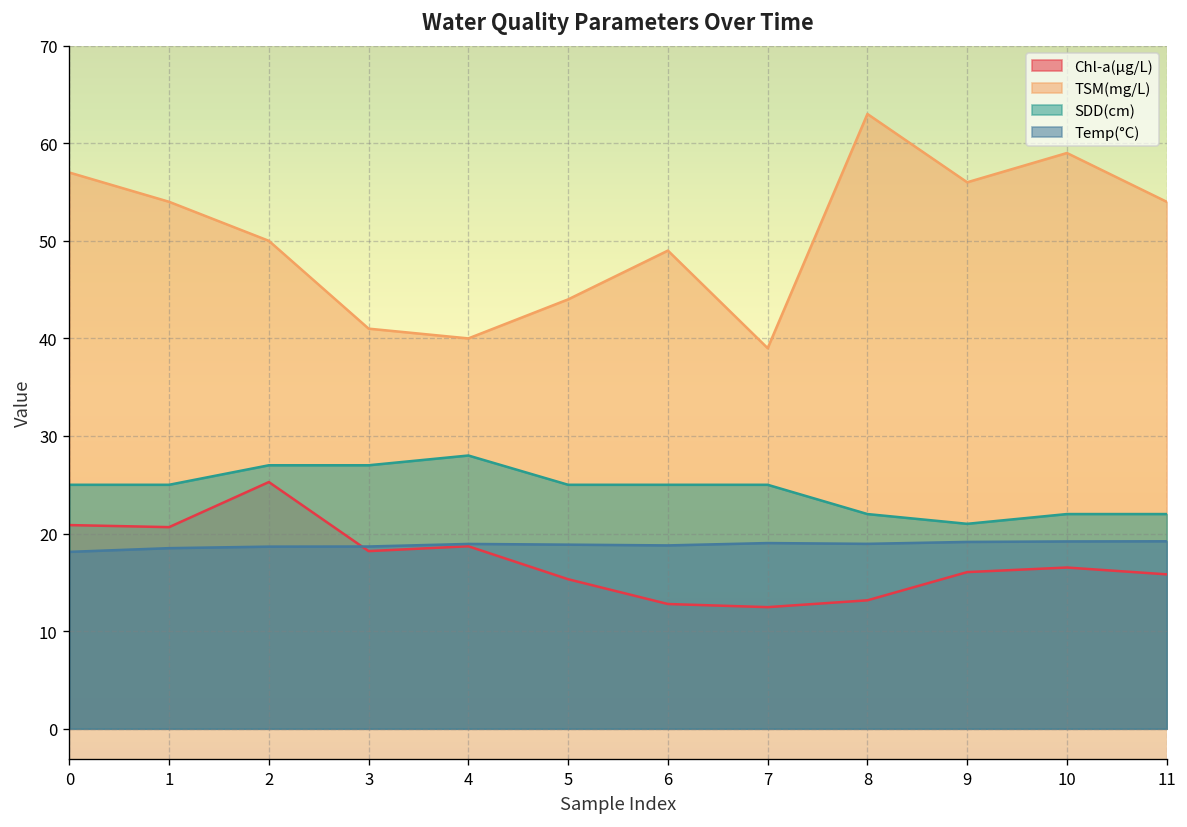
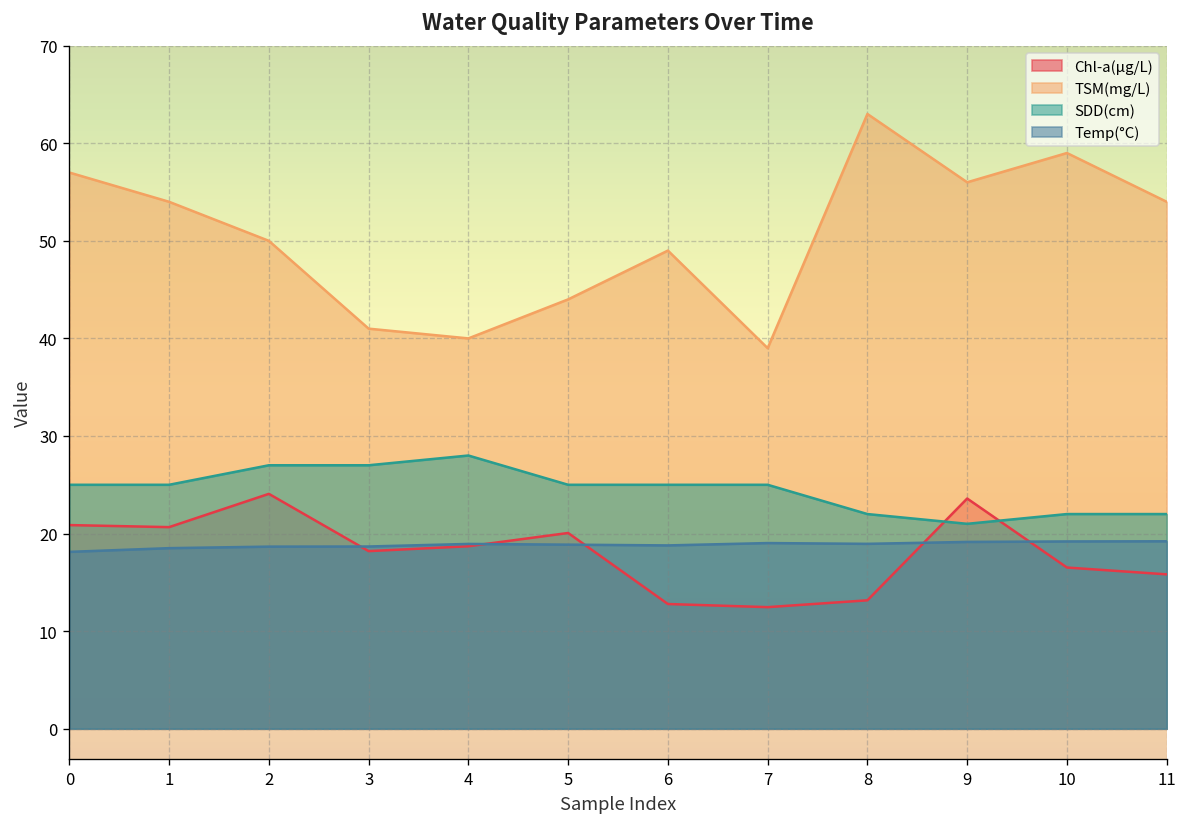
  {
    "Chl-a(μg/L)": {
      "0": 21,
      "1": 21,
-     "2": 25,
+     "2": 24,
      "3": 18,
-     "5": 15,
+     "5": 20,
      "6": 13,
      "7": 12,
      "8": 13,
-     "9": 16,
+     "9": 24,
      "10": 17,
      "11": 16
    },
    "TSM(mg/L)": {
      "0": 57,
      "1": 54,
      "2": 50,
      "3": 41,
      "4": 40,
      "5": 44,
      "6": 49,
      "7": 39,
      "8": 63,
      "9": 56,
      "10": 59,
      "11": 54
    }
  }
